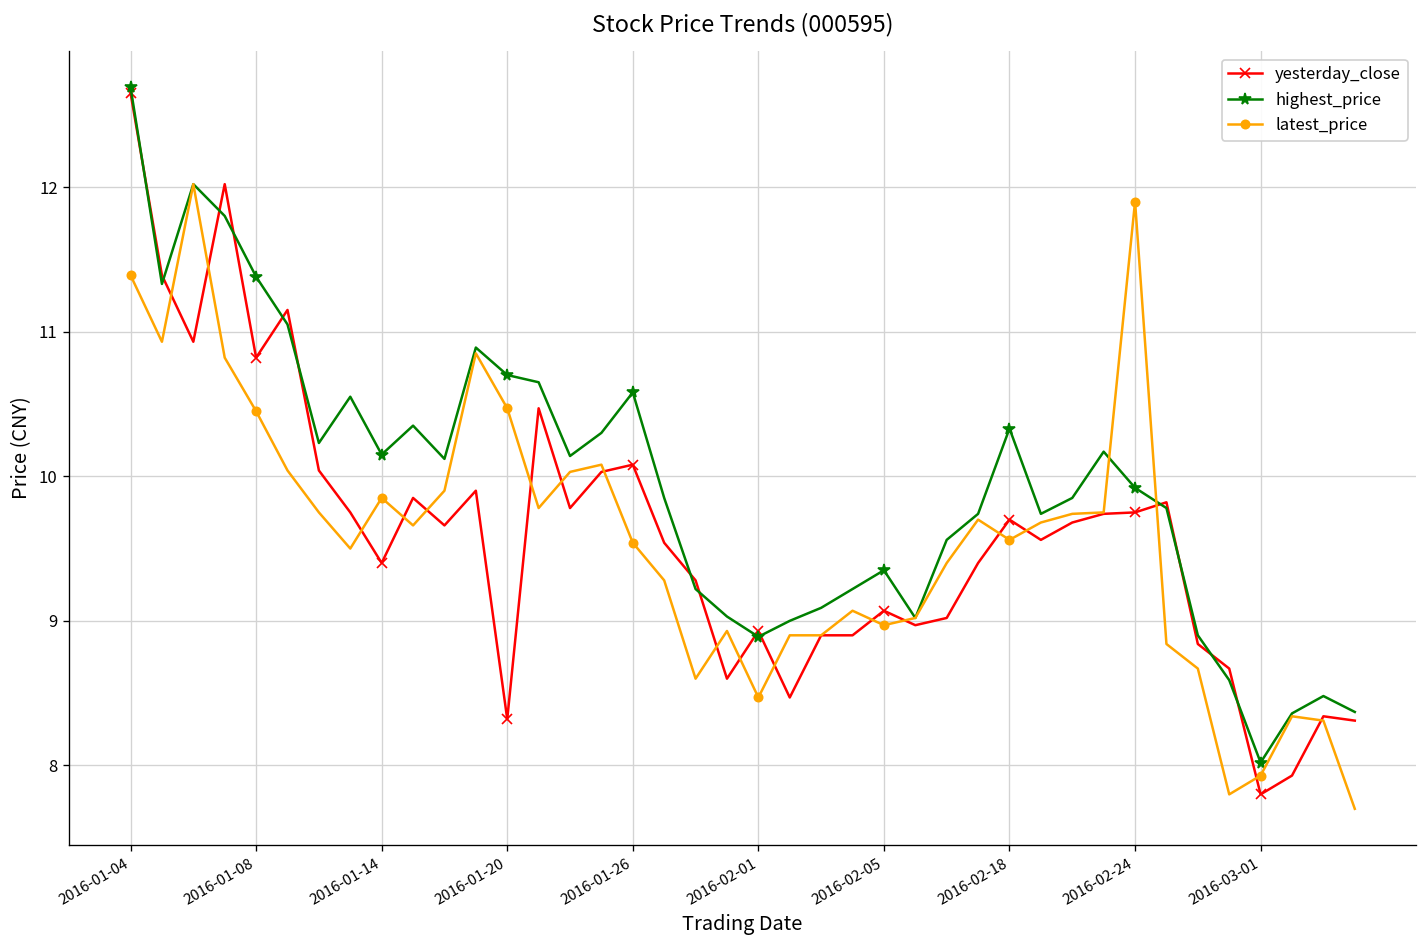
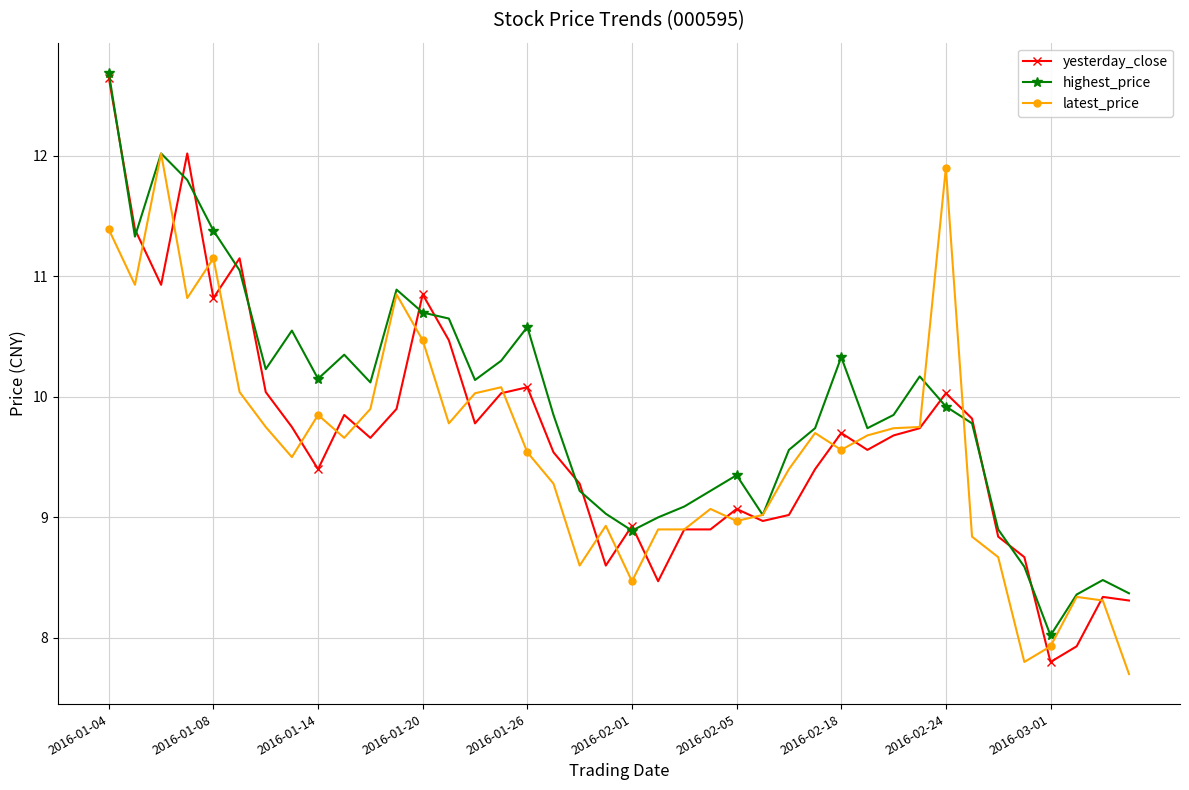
  {
    "yesterday_close": {
      "2016-01-04": 12.65,
      "2016-01-08": 10.82,
      "2016-01-14": 9.40,
-     "2016-01-20": 8.32,
+     "2016-01-20": 10.85,
      "2016-01-26": 10.08,
      "2016-02-01": 8.93,
      "2016-02-05": 9.07,
      "2016-02-18": 9.70,
-     "2016-02-24": 9.75,
+     "2016-02-24": 10.03,
      "2016-03-01": 7.80
    },
    "highest_price": {
      "2016-01-04": 12.69,
      "2016-01-08": 11.38,
      "2016-01-14": 10.15,
      "2016-01-20": 10.70,
      "2016-01-26": 10.58,
      "2016-02-01": 8.89,
      "2016-02-05": 9.35,
      "2016-02-18": 10.33,
      "2016-02-24": 9.92,
      "2016-03-01": 8.02
    },
    "latest_price": {
      "2016-01-04": 11.39,
-     "2016-01-08": 10.45,
+     "2016-01-08": 11.15,
      "2016-01-14": 9.85,
      "2016-01-20": 10.47,
      "2016-01-26": 9.54,
      "2016-02-01": 8.47,
      "2016-02-05": 8.97,
      "2016-02-18": 9.56,
      "2016-02-24": 11.90,
      "2016-03-01": 7.93
    }
  }
